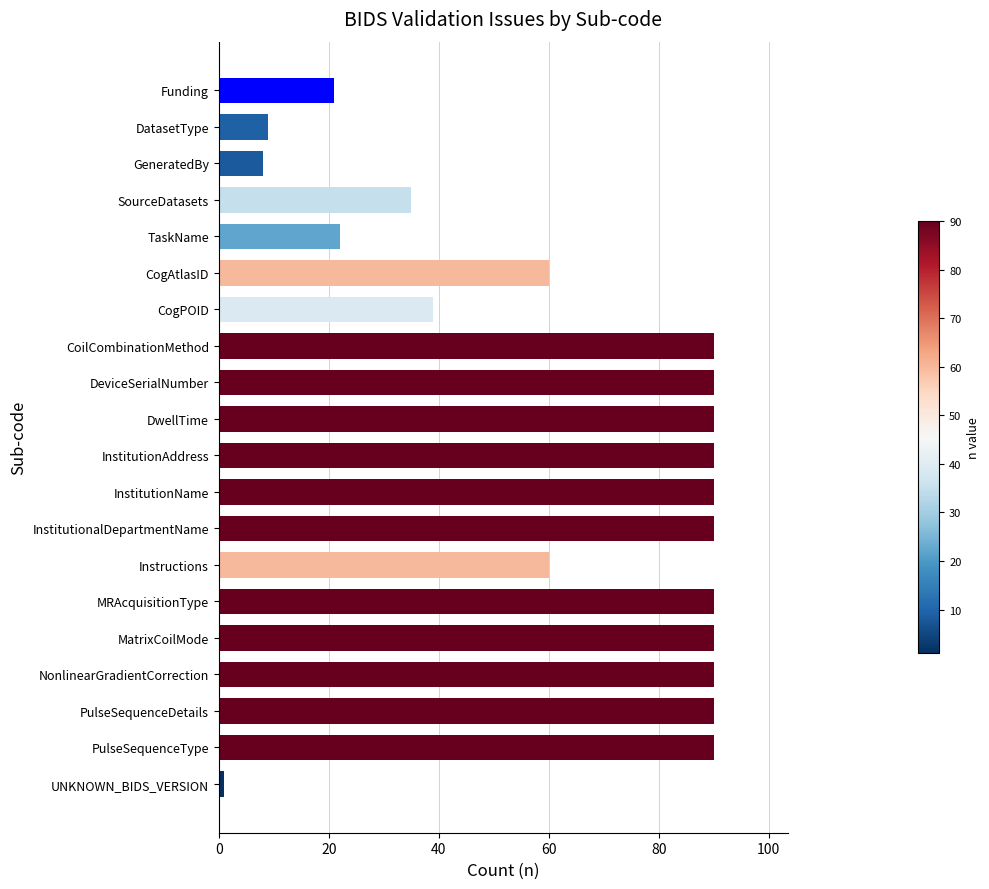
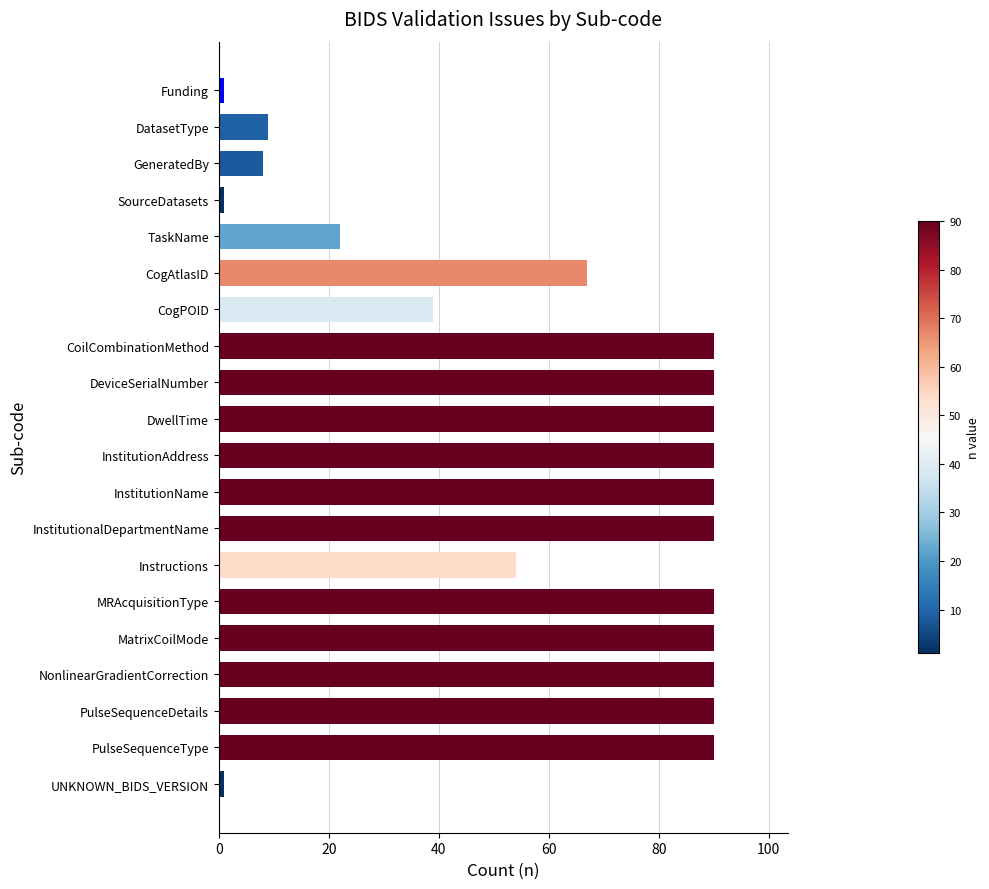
  {
-   "Funding": 21,
+   "Funding": 1,
    "DatasetType": 9,
    "GeneratedBy": 8,
-   "SourceDatasets": 35,
+   "SourceDatasets": 1,
    "TaskName": 22,
-   "CogAtlasID": 60,
+   "CogAtlasID": 67,
    "CogPOID": 39,
    "CoilCombinationMethod": 90,
    "DeviceSerialNumber": 90,
    "DwellTime": 90,
    "InstitutionAddress": 90,
    "InstitutionName": 90,
    "InstitutionalDepartmentName": 90,
-   "Instructions": 60,
+   "Instructions": 54,
    "MRAcquisitionType": 90,
    "MatrixCoilMode": 90,
    "NonlinearGradientCorrection": 90,
    "PulseSequenceDetails": 90,
    "PulseSequenceType": 90,
    "UNKNOWN_BIDS_VERSION": 1
  }
